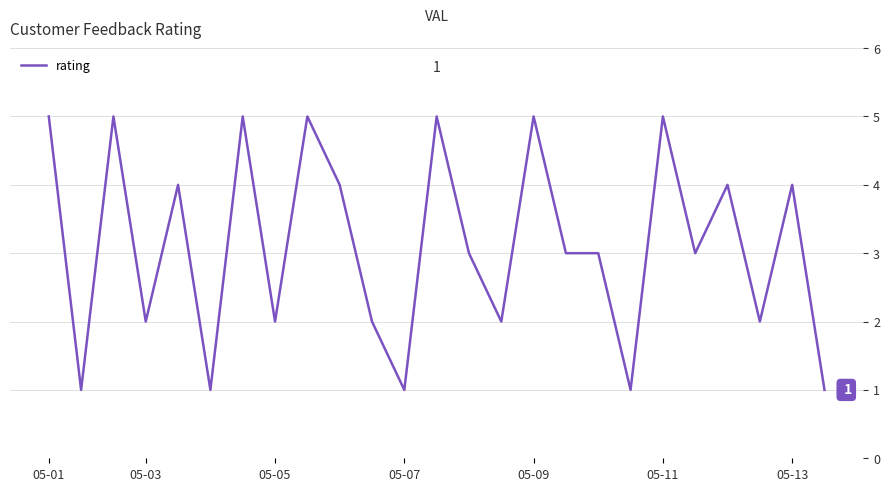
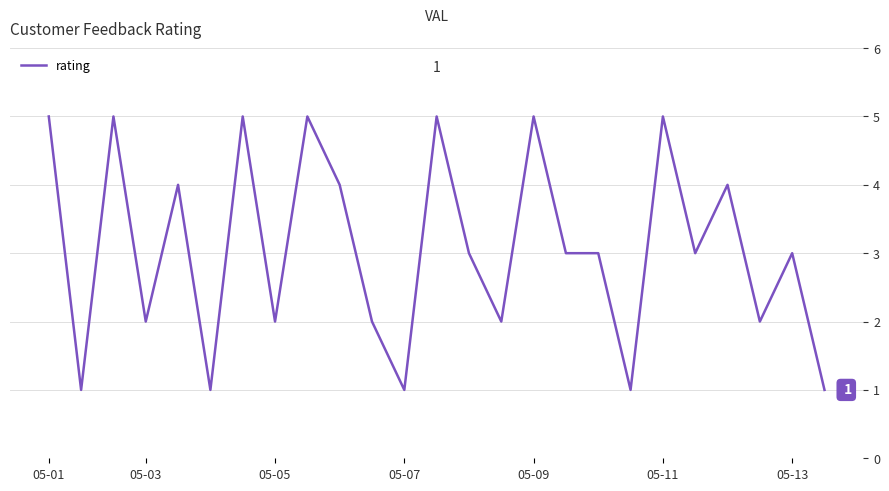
  {
    "05-01": 5,
    "05-03": 2,
    "05-05": 2,
    "05-07": 1,
    "05-09": 5,
    "05-11": 5,
-   "05-13": 4
+   "05-13": 3
  }
